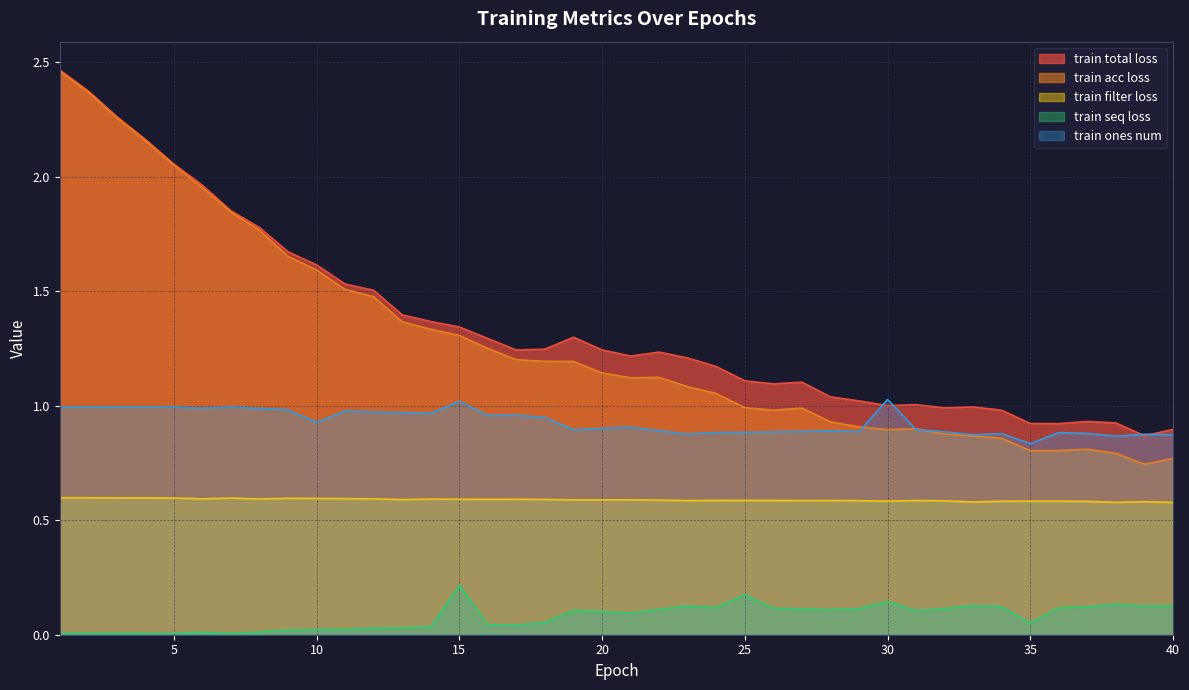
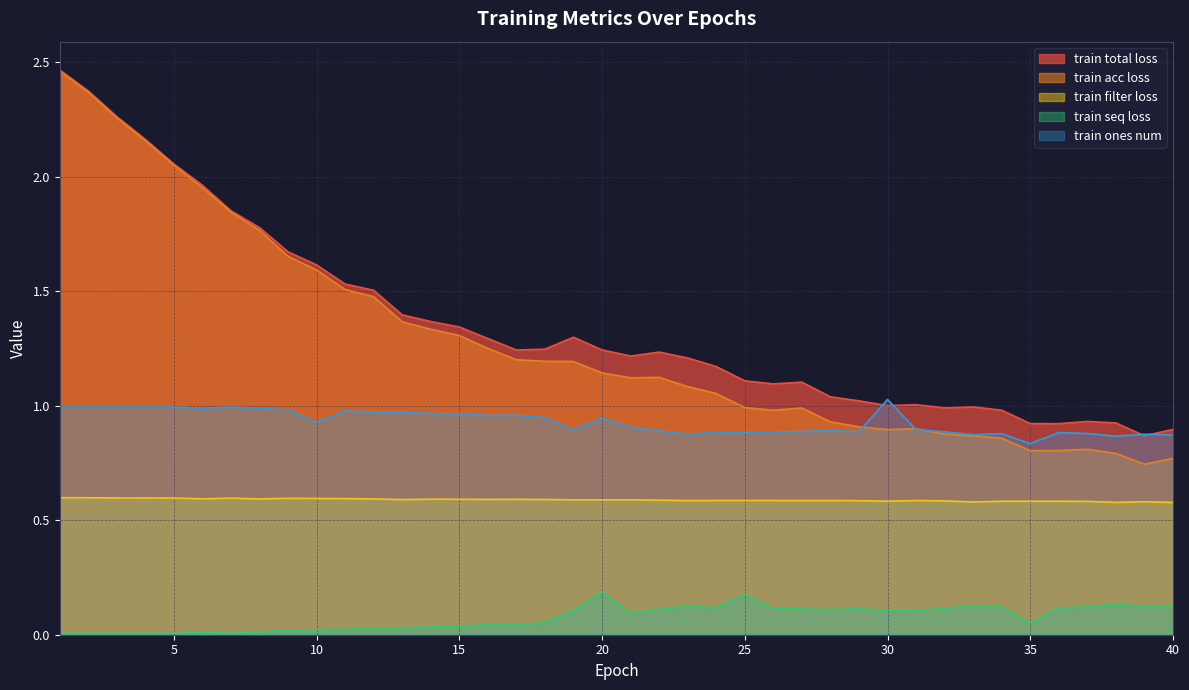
  {
    "train seq loss": {
      "5": 0.01,
      "10": 0.02,
-     "15": 0.22,
-     "20": 0.10,
+     "15": 0.04,
+     "20": 0.19,
      "25": 0.18,
-     "30": 0.14,
+     "30": 0.10,
      "35": 0.05,
      "40": 0.13
    },
    "train ones num": {
      "5": 0.99,
      "10": 0.93,
-     "15": 1.02,
-     "20": 0.90,
+     "15": 0.96,
+     "20": 0.95,
      "25": 0.88,
      "30": 1.03,
      "35": 0.83,
      "40": 0.87
    }
  }
